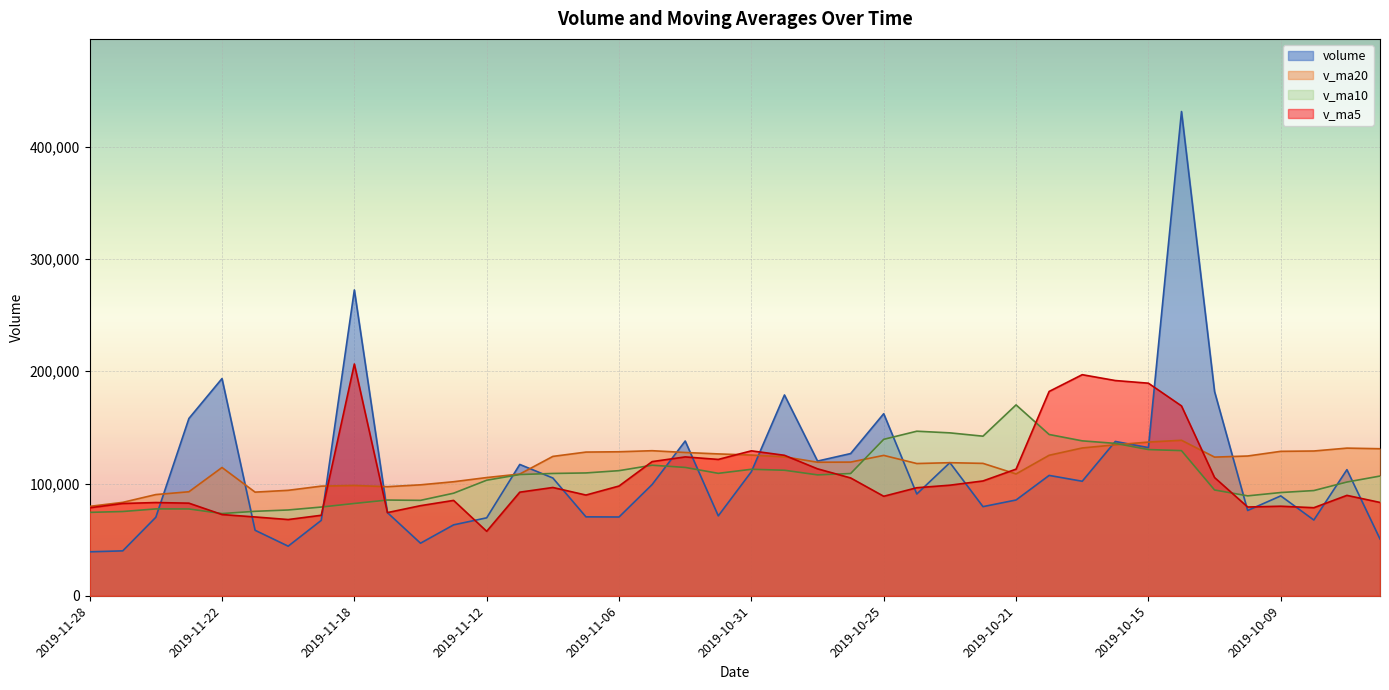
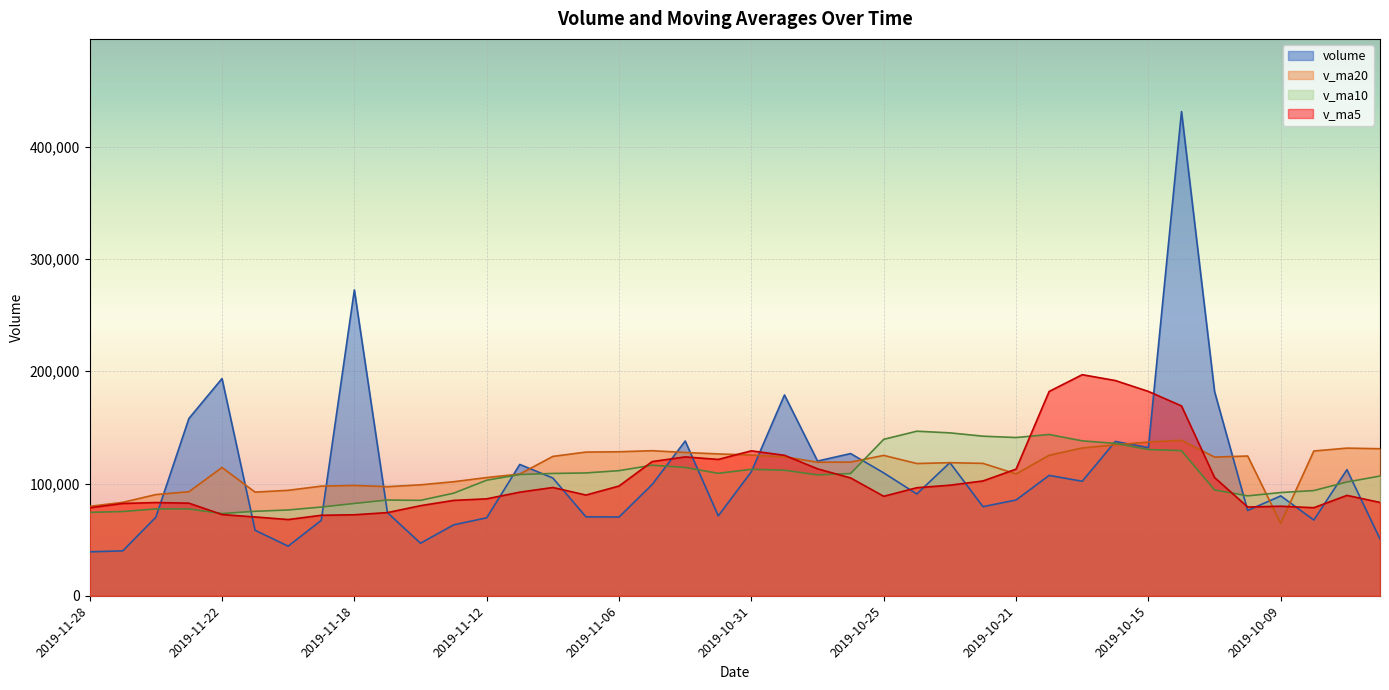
  {
    "volume": {
      "2019-11-28": "39,000",
      "2019-11-22": "193,000",
      "2019-11-18": "272,000",
      "2019-11-12": "69,000",
      "2019-11-06": "70,000",
-     "2019-10-25": "162,000",
+     "2019-10-25": "109,000",
      "2019-10-21": "85,000",
      "2019-10-09": "89,000"
    },
    "v_ma20": {
      "2019-11-22": "114,000",
      "2019-11-18": "98,000",
      "2019-11-12": "105,000",
      "2019-11-06": "128,000",
      "2019-10-31": "125,000",
      "2019-10-25": "125,000",
      "2019-10-21": "109,000",
      "2019-10-15": "137,000",
-     "2019-10-09": "129,000"
+     "2019-10-09": "64,000"
    },
    "v_ma10": {
      "2019-11-28": "74,000",
      "2019-11-18": "82,000",
      "2019-11-12": "103,000",
      "2019-11-06": "111,000",
      "2019-10-25": "139,000",
-     "2019-10-21": "170,000",
+     "2019-10-21": "141,000",
      "2019-10-09": "92,000"
    },
    "v_ma5": {
-     "2019-11-18": "206,000",
-     "2019-11-12": "57,000",
+     "2019-11-18": "72,000",
+     "2019-11-12": "86,000",
      "2019-11-06": "98,000",
      "2019-10-31": "129,000",
      "2019-10-25": "89,000",
      "2019-10-21": "113,000",
-     "2019-10-15": "189,000",
+     "2019-10-15": "182,000",
      "2019-10-09": "80,000"
    }
  }
